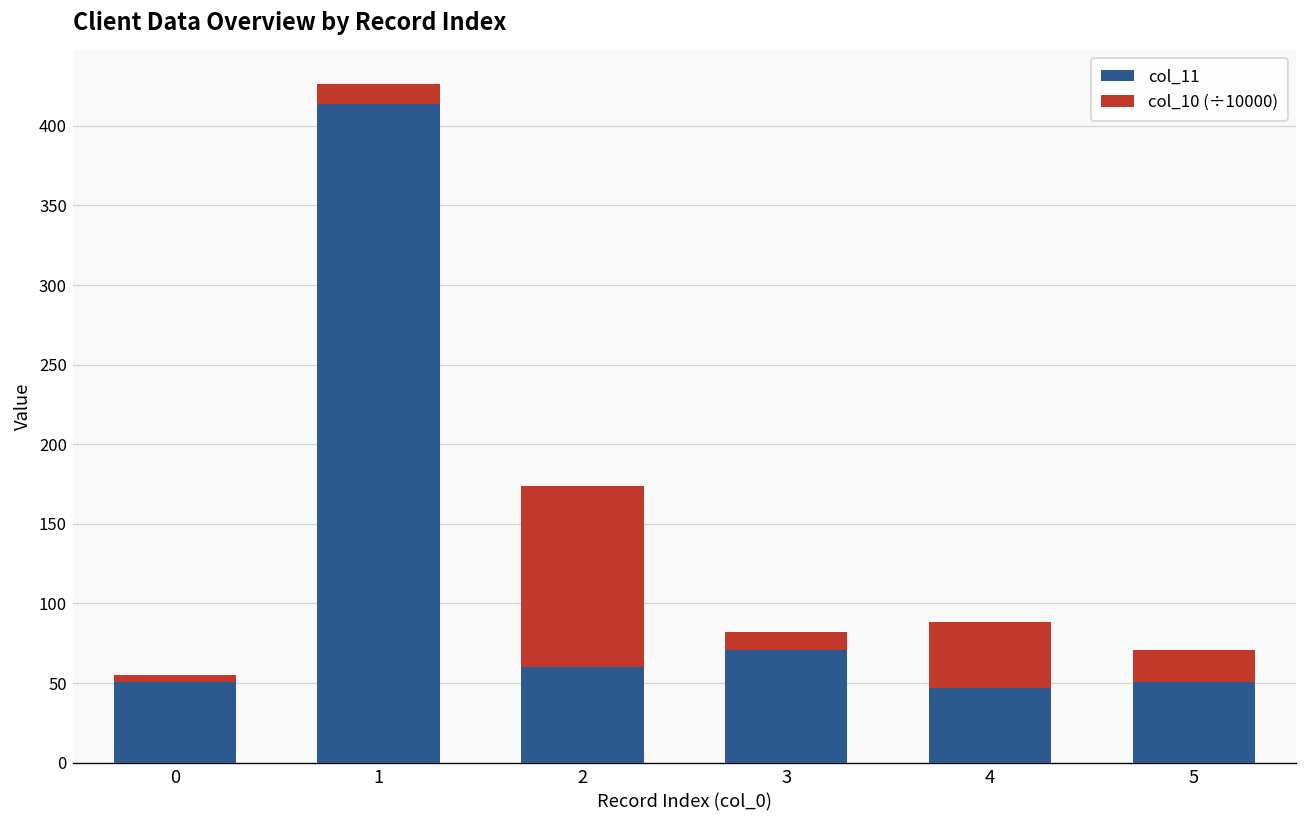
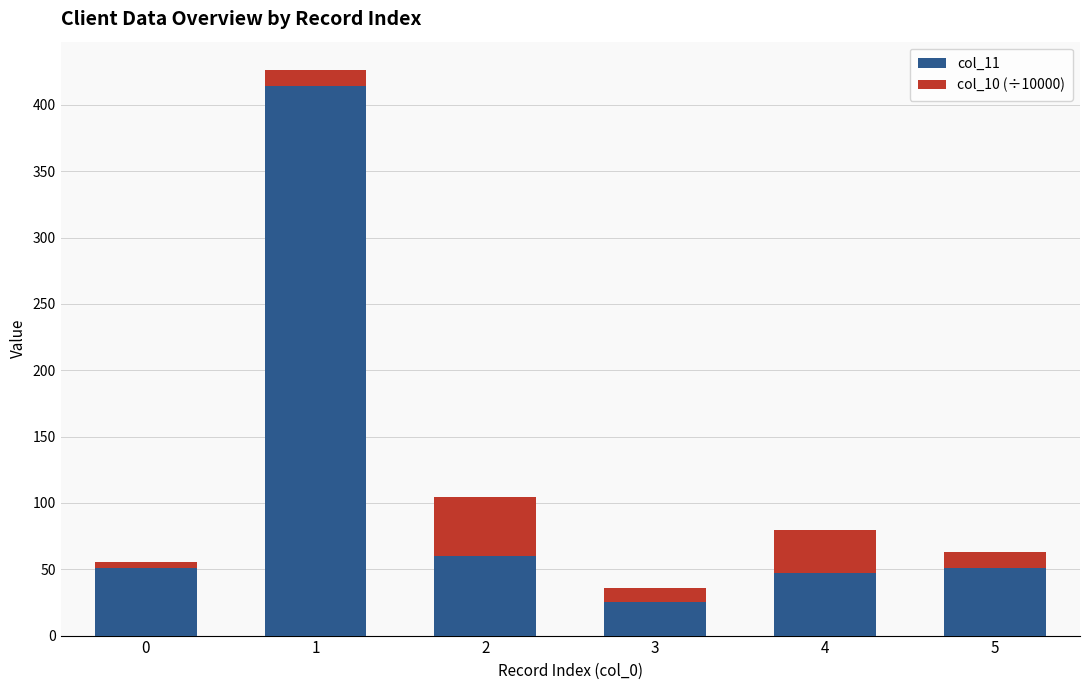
  {
    "col_11": {
      "0": 51,
      "1": 414,
      "2": 60,
-     "3": 71,
+     "3": 25,
      "4": 47,
      "5": 51
    },
    "col_10 (÷10000)": {
      "0": 4,
      "1": 12,
-     "2": 114,
+     "2": 44,
      "3": 11,
-     "4": 41,
-     "5": 20
+     "4": 33,
+     "5": 12
    }
  }
